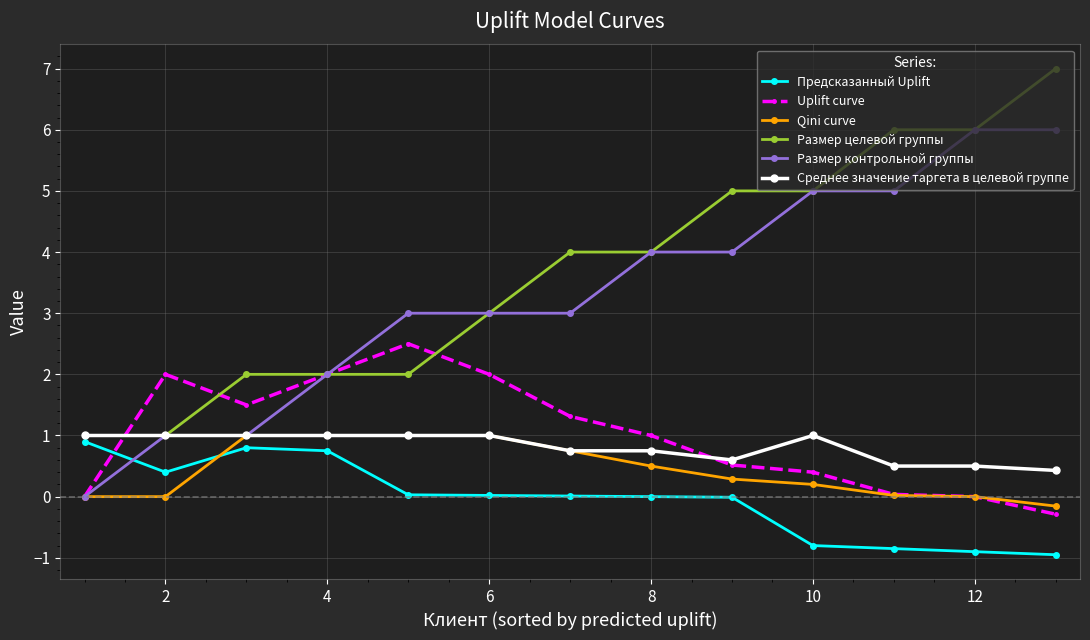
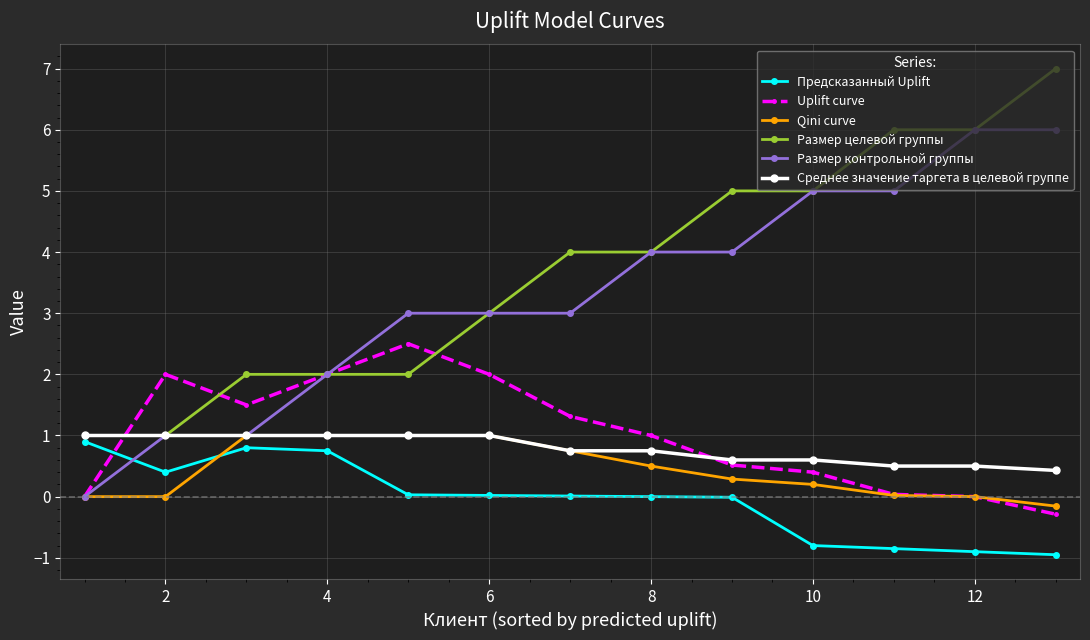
  {
    "Предсказанный Uplift": {
      "2": 0.4,
      "4": 0.7,
      "6": 0.0,
      "8": 0.0,
      "10": -0.8,
      "12": -0.9
    },
    "Uplift curve": {
      "2": 2.0,
      "6": 2.0,
      "8": 1.0,
      "10": 0.4
    },
    "Qini curve": {
      "2": 0.0,
      "8": 0.5,
      "10": 0.2
    },
    "Среднее значение таргета в целевой группе": {
      "8": 0.8,
-     "10": 1.0,
+     "10": 0.6,
      "12": 0.5
    }
  }
